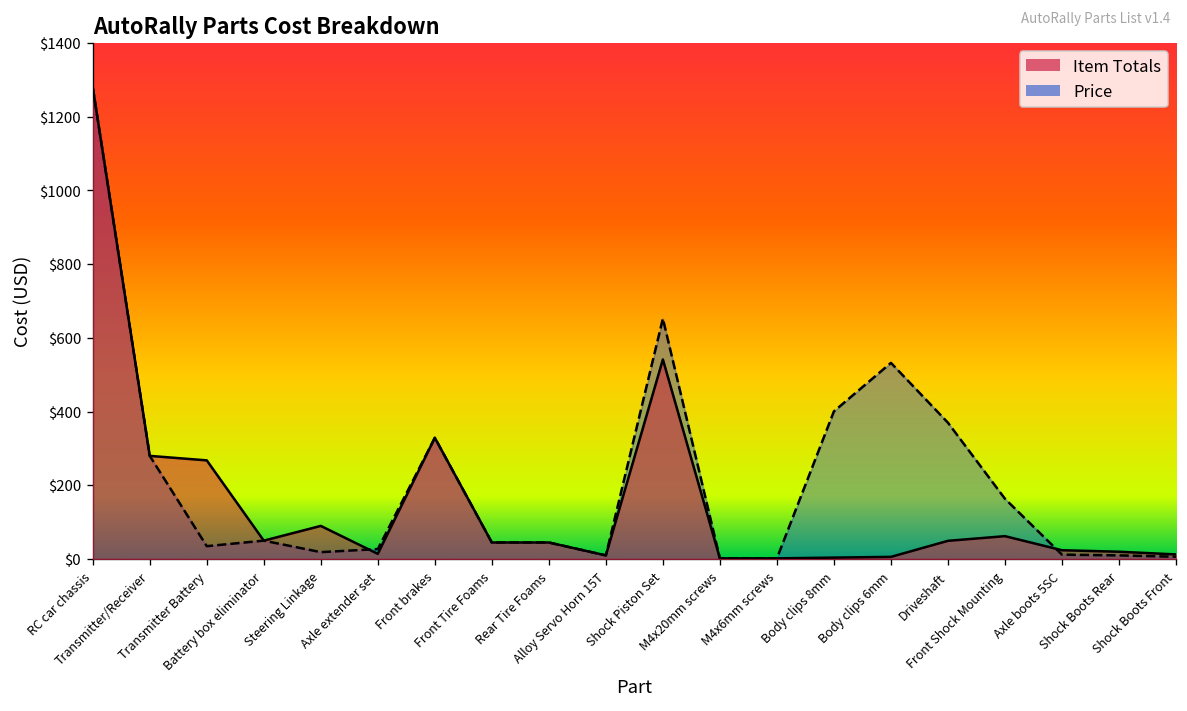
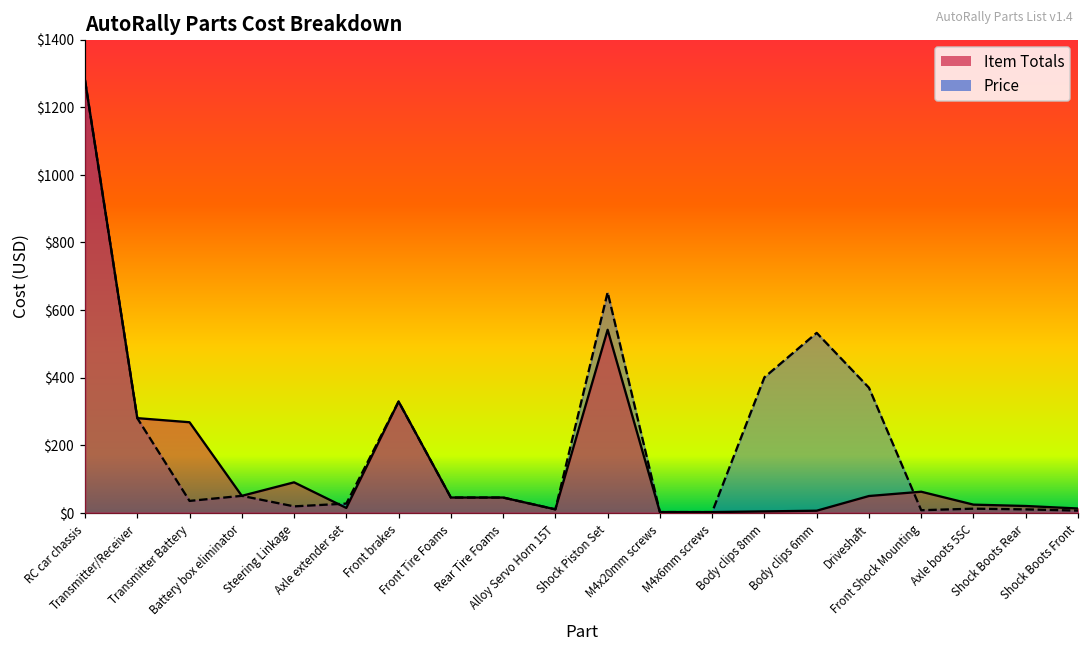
  {
    "Item Totals": {
      "Transmitter Battery": "$270",
      "Steering Linkage": "$90",
      "Axle extender set": "$10",
      "Shock Piston Set": "$540",
      "Body clips 8mm": "$0",
      "Body clips 6mm": "$10",
      "Driveshaft": "$50",
      "Front Shock Mounting": "$60",
      "Axle boots 5SC": "$20",
      "Shock Boots Rear": "$20"
    },
    "Price": {
      "Transmitter Battery": "$30",
      "Steering Linkage": "$20",
      "Axle extender set": "$30",
      "Shock Piston Set": "$650",
      "Body clips 8mm": "$400",
      "Body clips 6mm": "$530",
      "Driveshaft": "$370",
-     "Front Shock Mounting": "$160",
+     "Front Shock Mounting": "$10",
      "Axle boots 5SC": "$10",
      "Shock Boots Rear": "$10"
    }
  }
